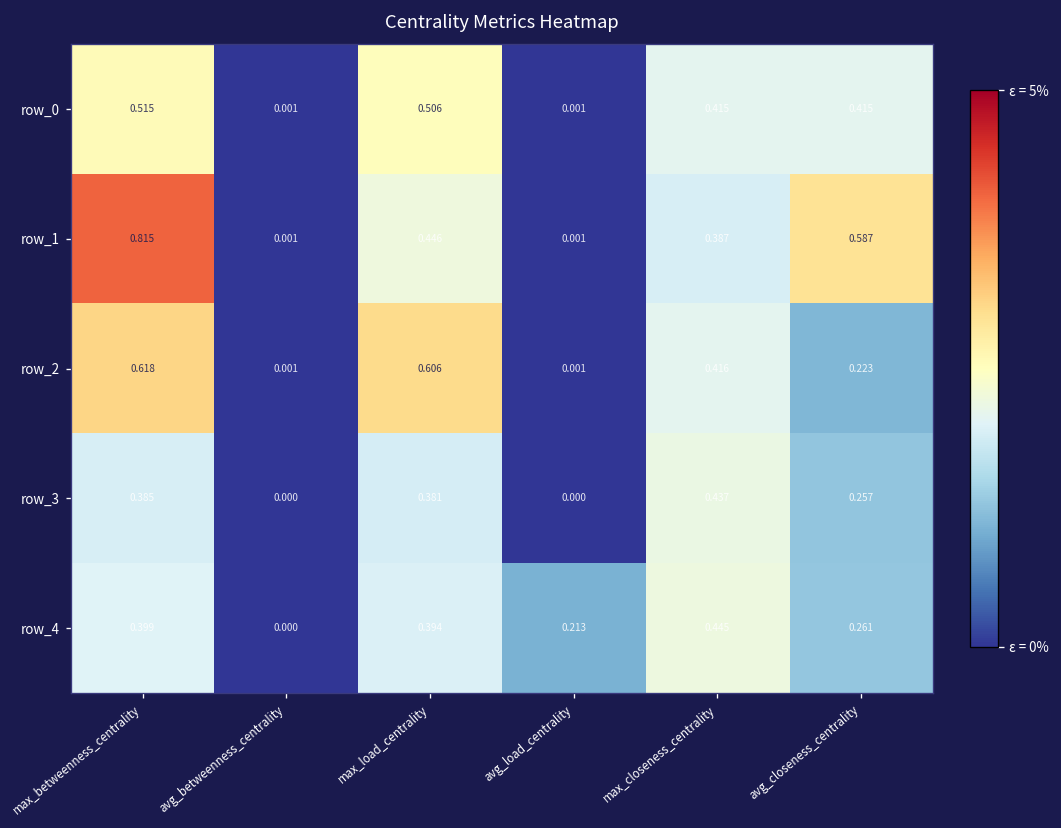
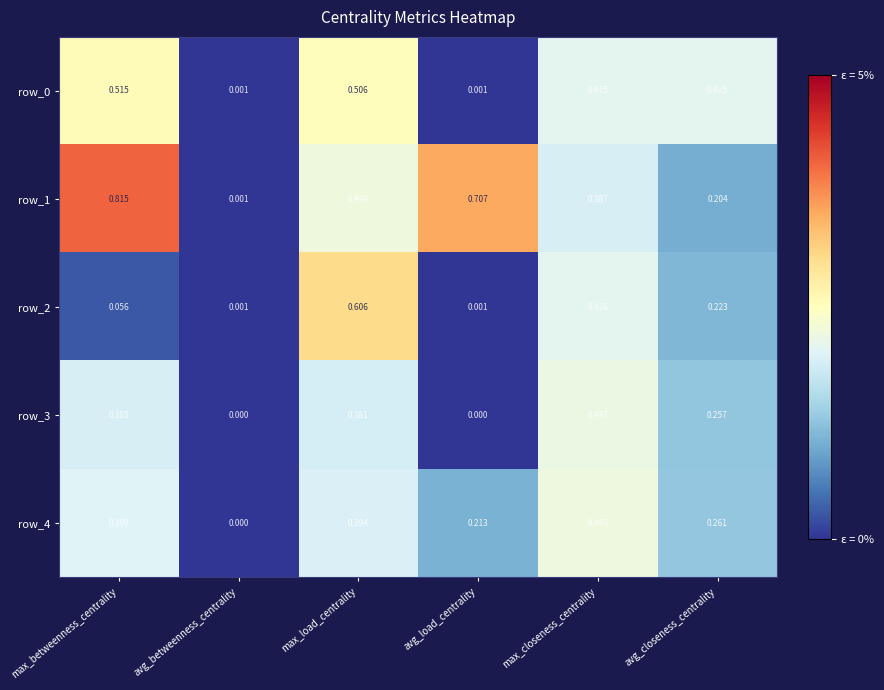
  {
    "row_0": {
      "max_betweenness_centrality": 0.515,
      "avg_betweenness_centrality": 0.001,
      "max_load_centrality": 0.506,
      "avg_load_centrality": 0.001
    },
    "row_1": {
      "max_betweenness_centrality": 0.815,
      "avg_betweenness_centrality": 0.001,
-     "avg_load_centrality": 0.001,
-     "avg_closeness_centrality": 0.587
+     "avg_load_centrality": 0.707,
+     "avg_closeness_centrality": 0.204
    },
    "row_2": {
-     "max_betweenness_centrality": 0.618,
+     "max_betweenness_centrality": 0.056,
      "avg_betweenness_centrality": 0.001,
      "max_load_centrality": 0.606,
      "avg_load_centrality": 0.001,
      "avg_closeness_centrality": 0.223
    },
    "row_3": {
      "avg_betweenness_centrality": 0.000,
      "avg_load_centrality": 0.000,
      "avg_closeness_centrality": 0.257
    },
    "row_4": {
      "avg_betweenness_centrality": 0.000,
      "avg_load_centrality": 0.213,
      "avg_closeness_centrality": 0.261
    }
  }
